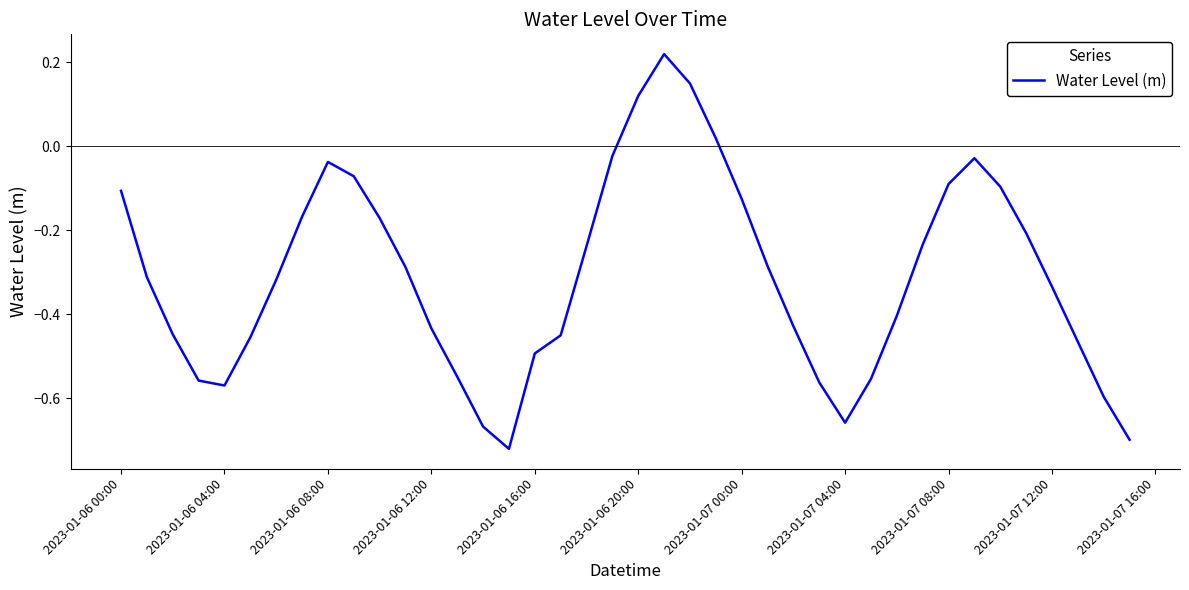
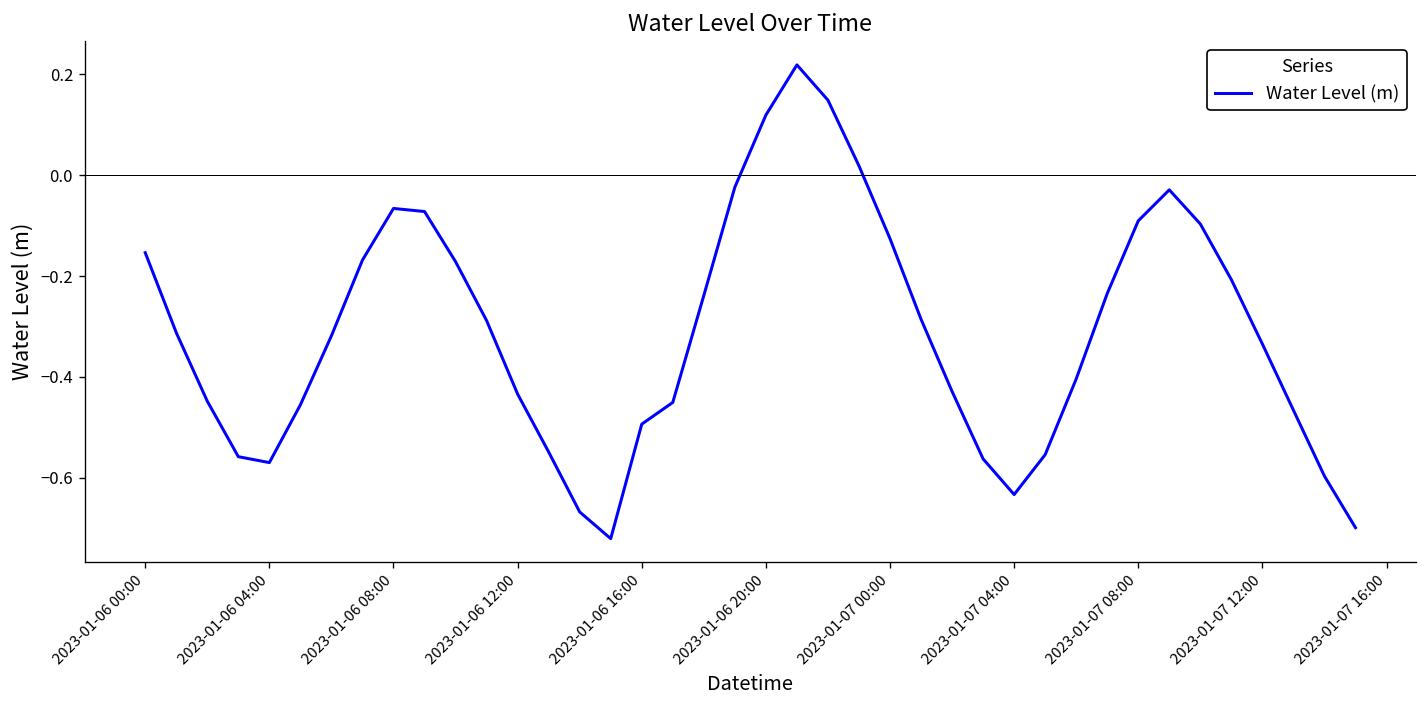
  {
-   "2023-01-06 00:00": -0.11,
+   "2023-01-06 00:00": -0.15,
    "2023-01-06 04:00": -0.57,
-   "2023-01-06 08:00": -0.04,
+   "2023-01-06 08:00": -0.07,
    "2023-01-06 12:00": -0.43,
    "2023-01-06 16:00": -0.49,
    "2023-01-06 20:00": 0.12,
    "2023-01-07 00:00": -0.13,
-   "2023-01-07 04:00": -0.66,
+   "2023-01-07 04:00": -0.63,
    "2023-01-07 08:00": -0.09,
    "2023-01-07 12:00": -0.33
  }
